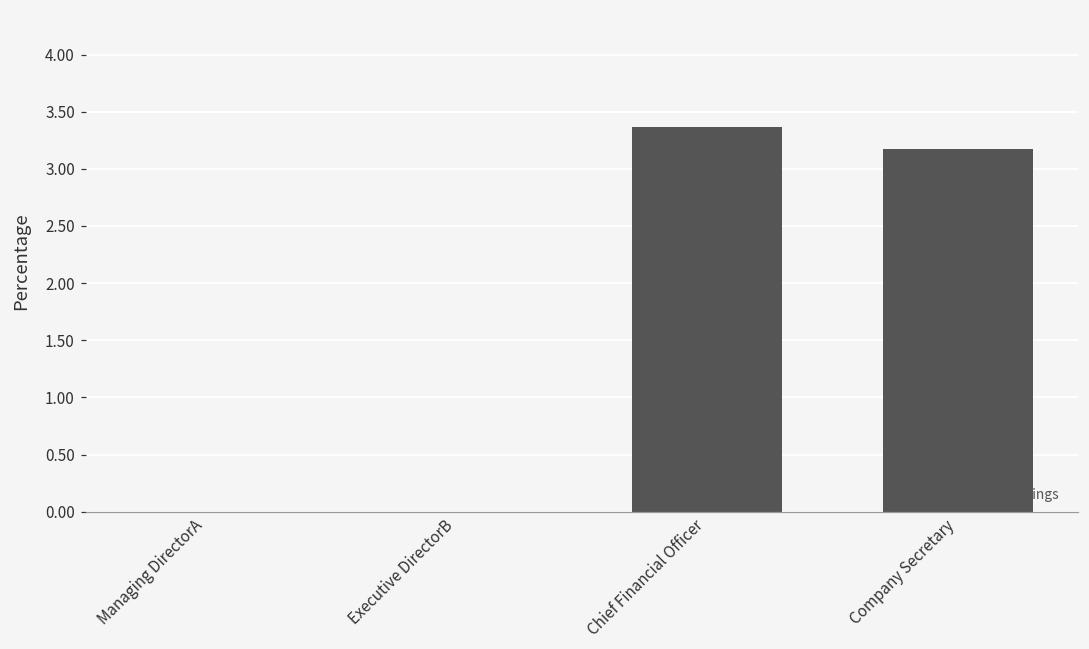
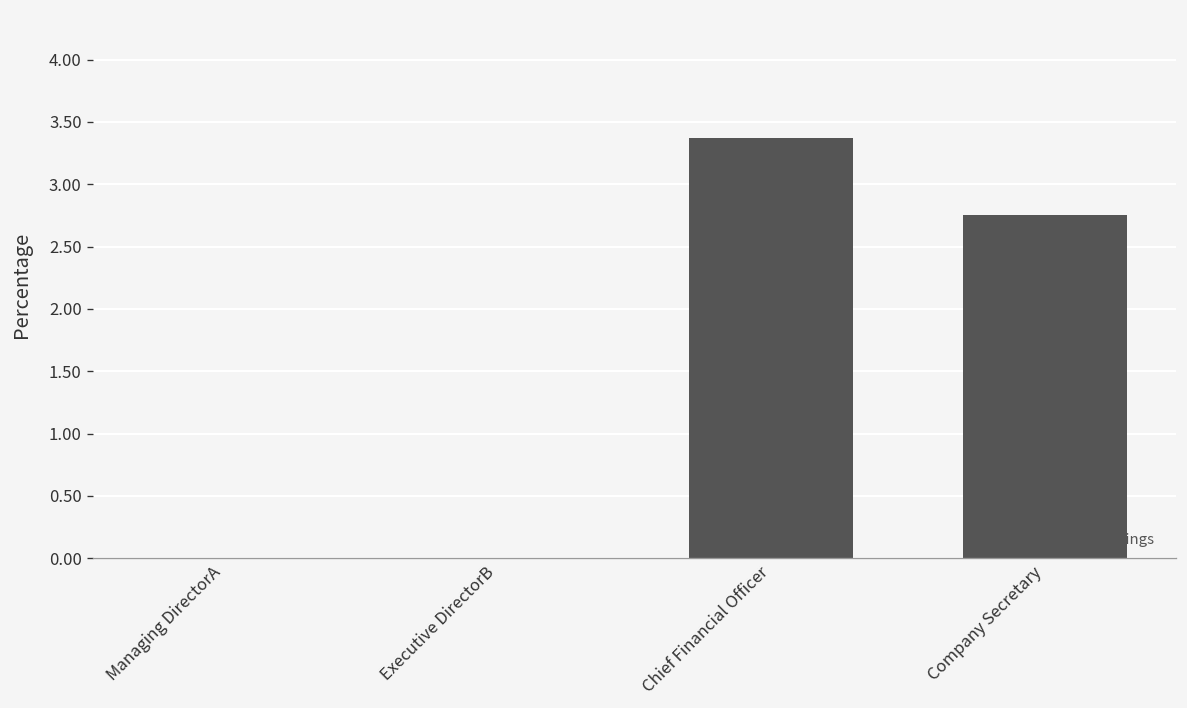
  {
    "Managing DirectorA": 0.00,
    "Executive DirectorB": 0.00,
    "Chief Financial Officer": 3.37,
-   "Company Secretary": 3.17
+   "Company Secretary": 2.75
  }
